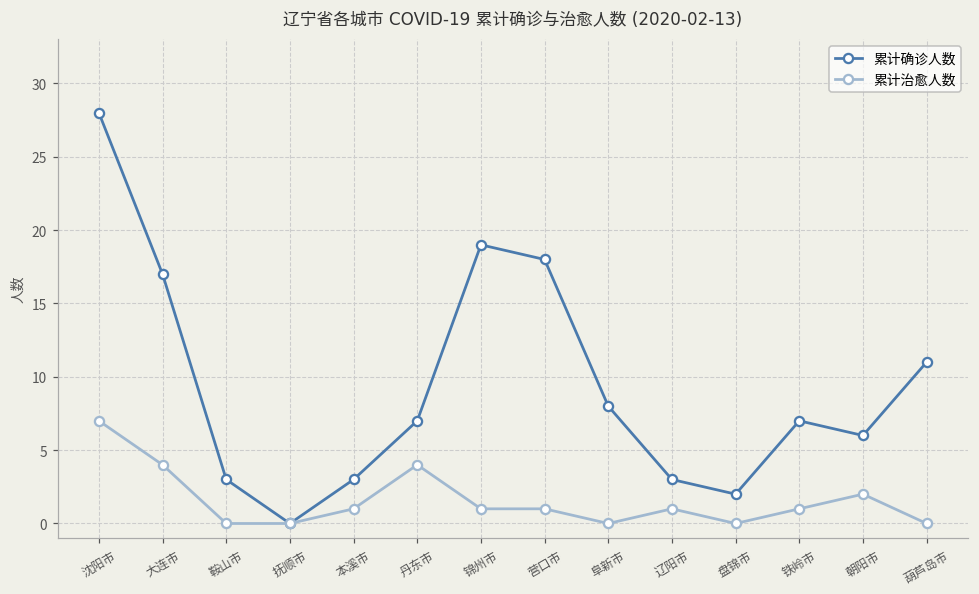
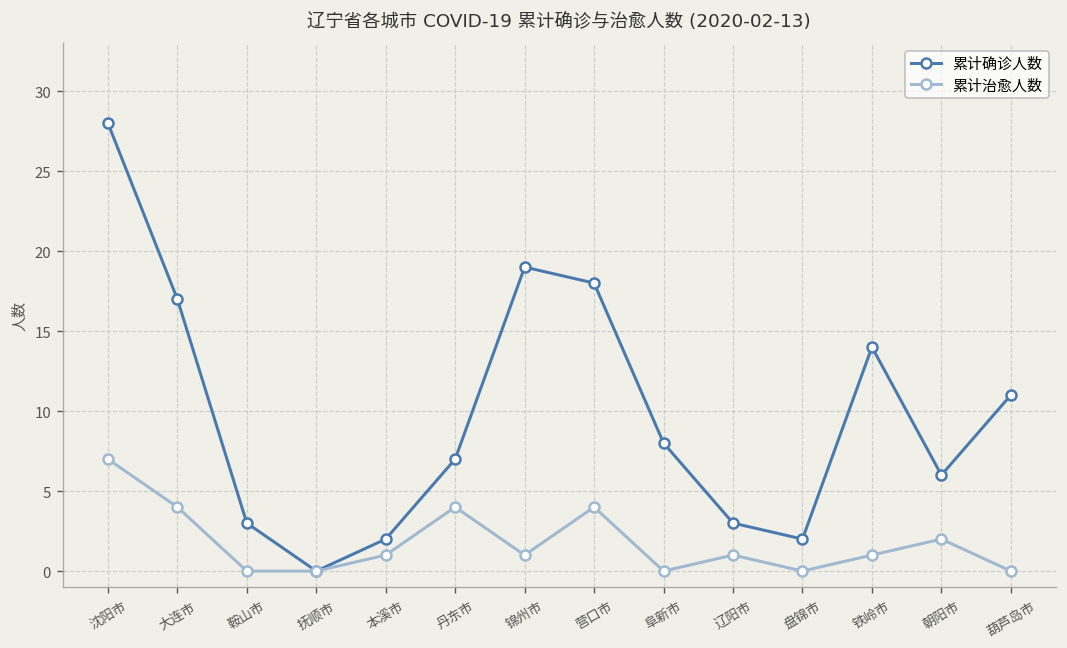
  {
    "累计确诊人数": {
      "沈阳市": 28,
      "大连市": 17,
      "鞍山市": 3,
-     "本溪市": 3,
+     "本溪市": 2,
      "丹东市": 7,
      "锦州市": 19,
      "营口市": 18,
      "阜新市": 8,
      "辽阳市": 3,
      "盘锦市": 2,
-     "铁岭市": 7,
+     "铁岭市": 14,
      "朝阳市": 6,
      "葫芦岛市": 11
    },
    "累计治愈人数": {
      "沈阳市": 7,
      "大连市": 4,
      "鞍山市": 0,
      "本溪市": 1,
      "丹东市": 4,
      "锦州市": 1,
-     "营口市": 1,
+     "营口市": 4,
      "阜新市": 0,
      "辽阳市": 1,
      "盘锦市": 0,
      "铁岭市": 1,
      "朝阳市": 2,
      "葫芦岛市": 0
    }
  }
